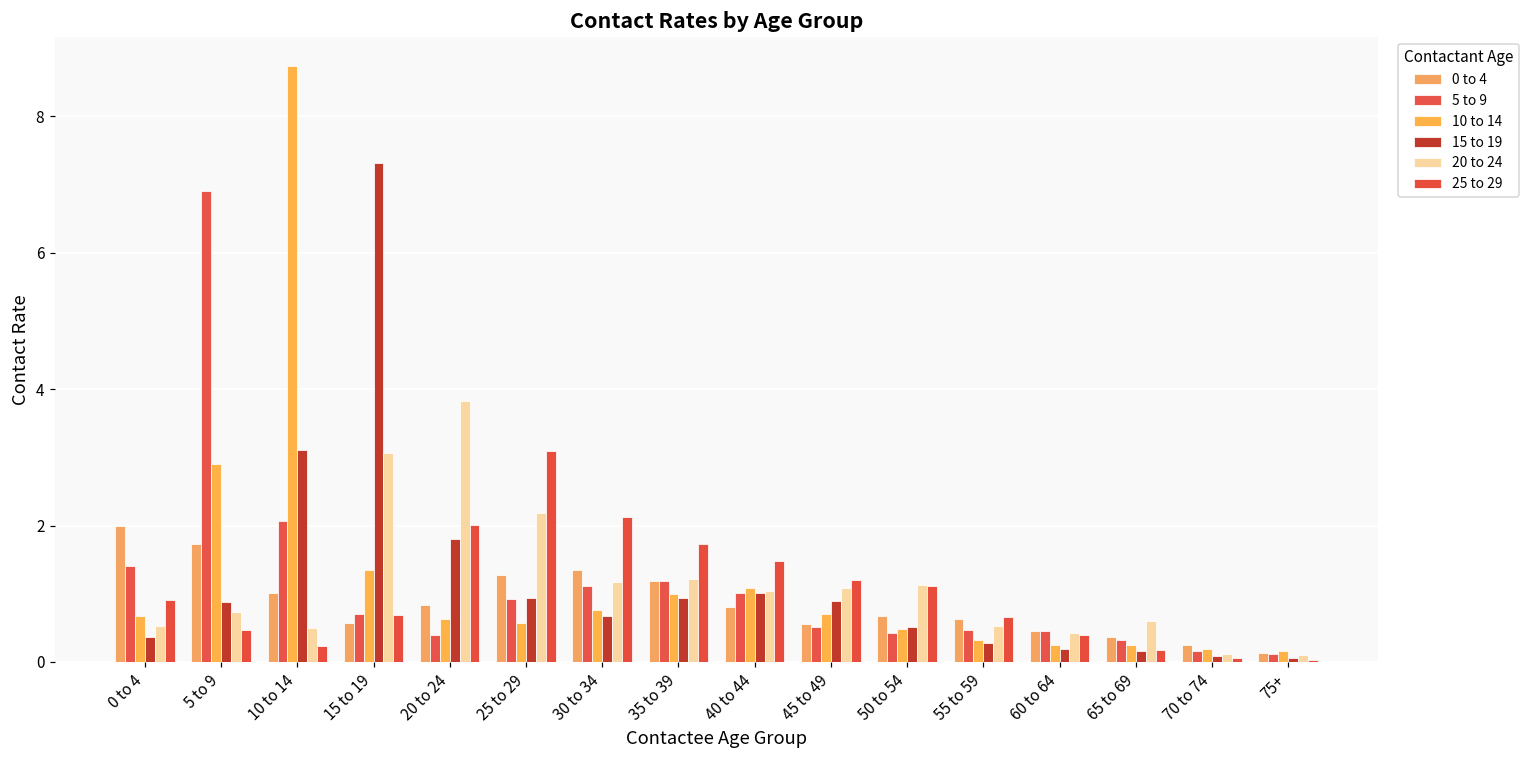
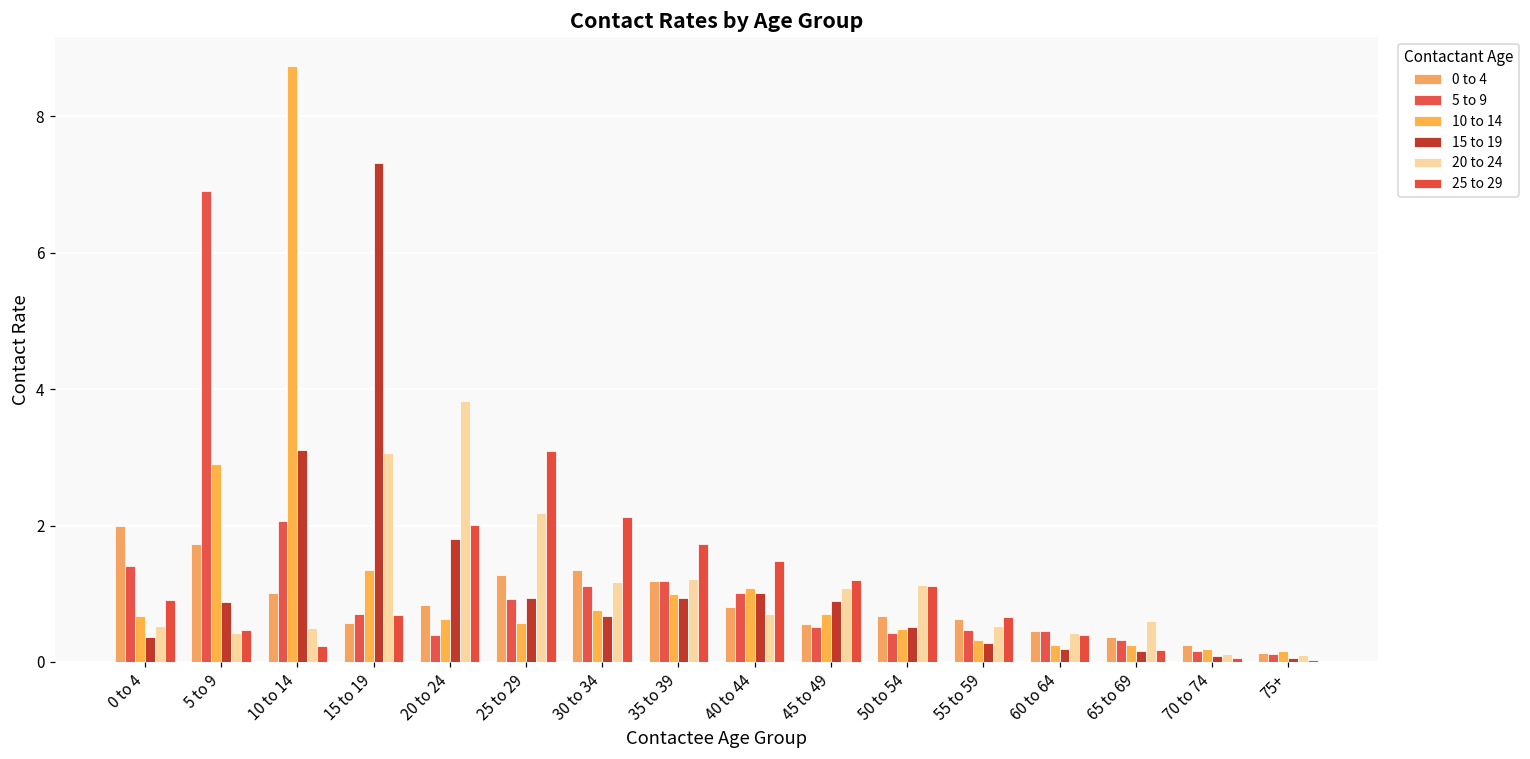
  {
    "20 to 24": {
      "0 to 4": 0.5,
-     "5 to 9": 0.7,
+     "5 to 9": 0.4,
      "10 to 14": 0.5,
      "15 to 19": 3.1,
      "20 to 24": 3.8,
      "25 to 29": 2.2,
      "30 to 34": 1.2,
      "35 to 39": 1.2,
-     "40 to 44": 1.0,
+     "40 to 44": 0.7,
      "45 to 49": 1.1,
      "50 to 54": 1.1,
      "55 to 59": 0.5,
      "60 to 64": 0.4,
      "65 to 69": 0.6,
      "70 to 74": 0.1,
      "75+": 0.1
    }
  }
